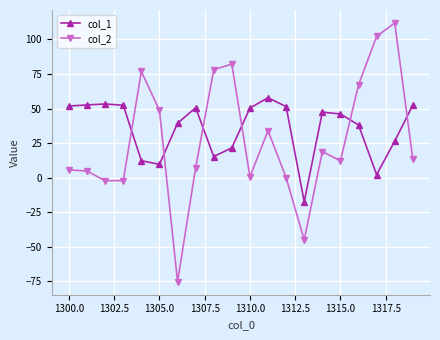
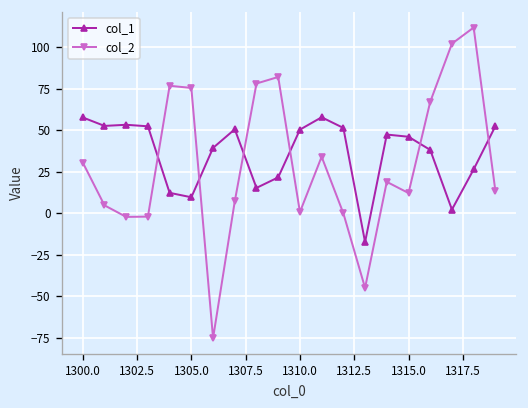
  {
    "col_1": {
-     "1300.0": 52,
+     "1300.0": 58,
      "1305.0": 10,
      "1310.0": 50,
      "1315.0": 46
    },
    "col_2": {
-     "1300.0": 6,
-     "1305.0": 49,
+     "1300.0": 31,
+     "1305.0": 76,
      "1310.0": 1,
      "1315.0": 12
    }
  }
